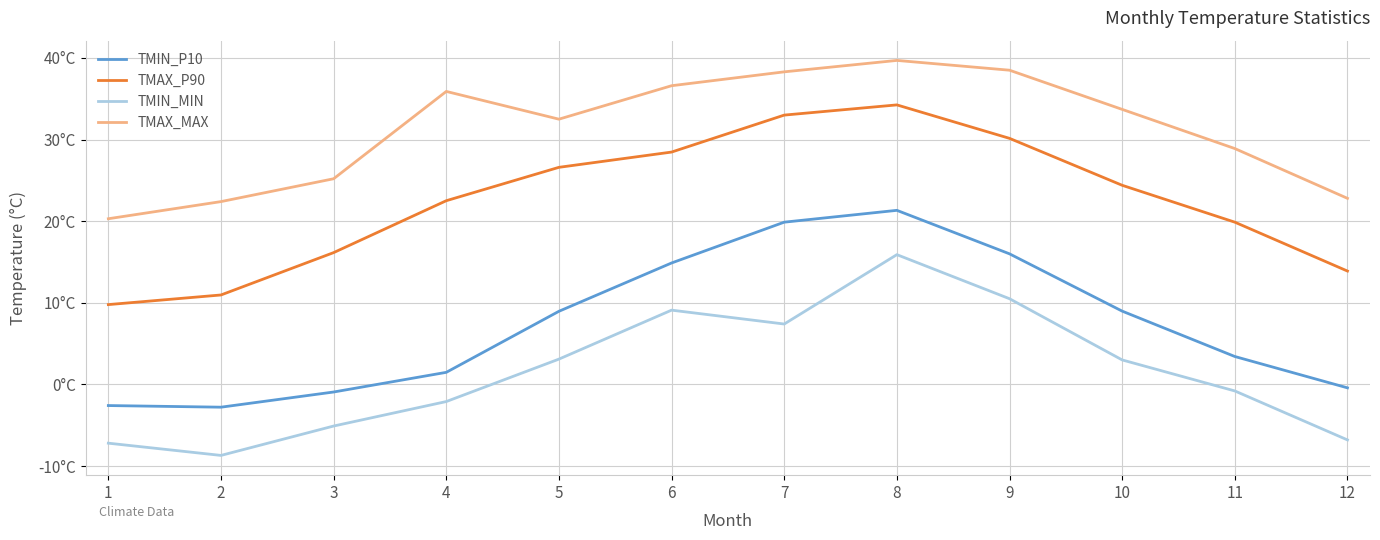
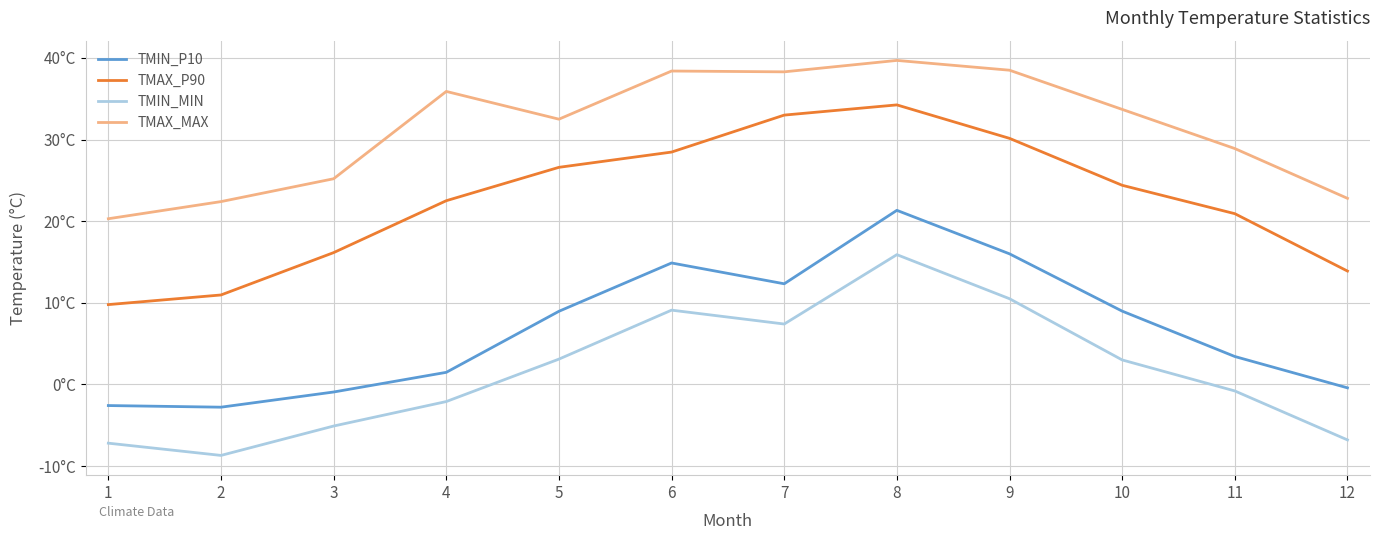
  {
    "TMIN_P10": {
      "1": "-3°C",
      "2": "-3°C",
      "3": "-1°C",
      "4": "1°C",
      "5": "9°C",
      "6": "15°C",
-     "7": "20°C",
+     "7": "12°C",
      "8": "21°C",
      "9": "16°C",
      "10": "9°C",
      "11": "3°C",
      "12": "0°C"
    },
    "TMAX_P90": {
      "1": "10°C",
      "2": "11°C",
      "3": "16°C",
      "4": "23°C",
      "5": "27°C",
      "6": "28°C",
      "7": "33°C",
      "8": "34°C",
      "9": "30°C",
      "10": "24°C",
-     "11": "20°C",
+     "11": "21°C",
      "12": "14°C"
    },
    "TMIN_MIN": {
      "1": "-7°C",
      "2": "-9°C",
      "3": "-5°C",
      "4": "-2°C",
      "5": "3°C",
      "6": "9°C",
      "7": "7°C",
      "8": "16°C",
      "9": "11°C",
      "10": "3°C",
      "11": "-1°C",
      "12": "-7°C"
    },
    "TMAX_MAX": {
      "1": "20°C",
      "2": "22°C",
      "3": "25°C",
      "4": "36°C",
      "5": "33°C",
-     "6": "37°C",
+     "6": "38°C",
      "7": "38°C",
      "8": "40°C",
      "9": "39°C",
      "10": "34°C",
      "11": "29°C",
      "12": "23°C"
    }
  }
